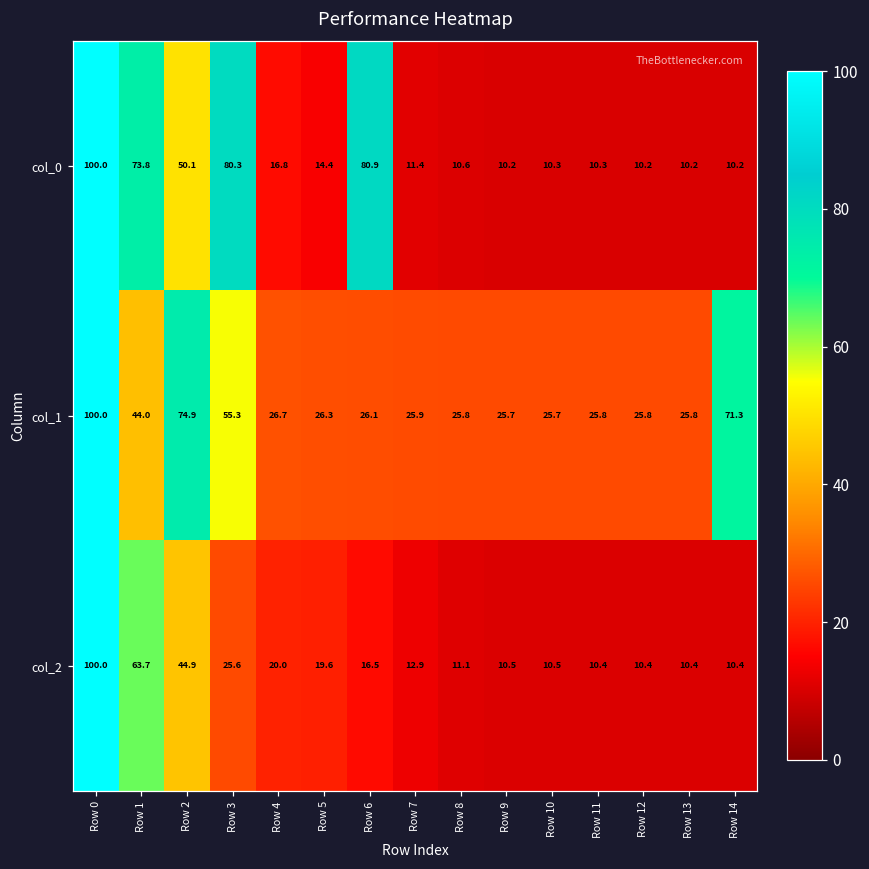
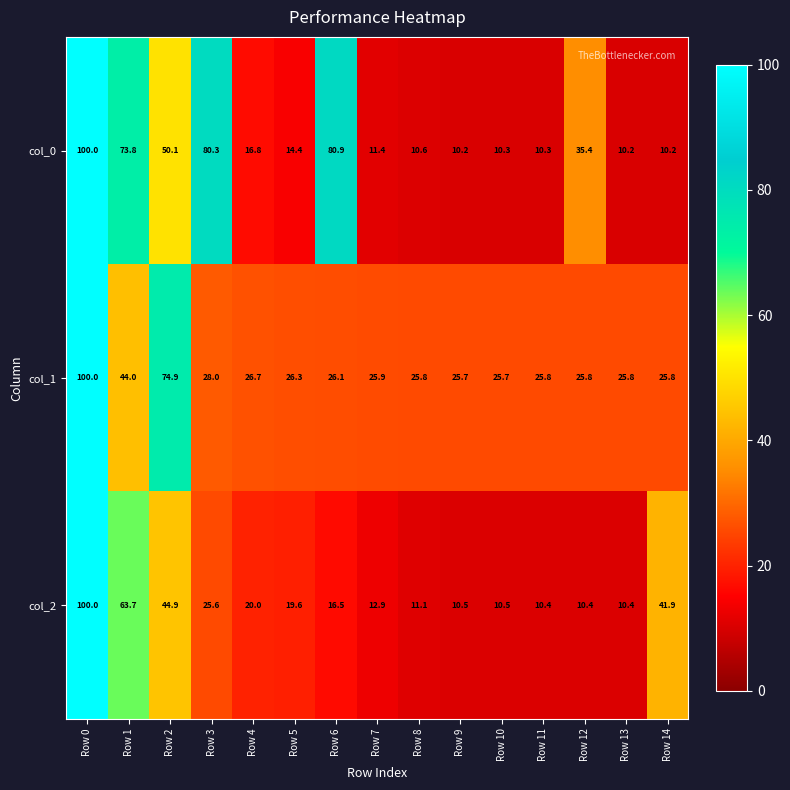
  {
    "col_0": {
      "Row 0": 100.0,
      "Row 1": 73.8,
      "Row 2": 50.1,
      "Row 3": 80.3,
      "Row 4": 16.8,
      "Row 5": 14.4,
      "Row 6": 80.9,
      "Row 7": 11.4,
      "Row 8": 10.6,
      "Row 9": 10.2,
      "Row 10": 10.3,
      "Row 11": 10.3,
-     "Row 12": 10.2,
+     "Row 12": 35.4,
      "Row 14": 10.2
    },
    "col_1": {
      "Row 0": 100.0,
      "Row 1": 44.0,
      "Row 2": 74.9,
-     "Row 3": 55.3,
+     "Row 3": 28.0,
      "Row 4": 26.7,
      "Row 5": 26.3,
      "Row 6": 26.1,
      "Row 7": 25.9,
      "Row 8": 25.8,
      "Row 9": 25.7,
      "Row 10": 25.7,
      "Row 11": 25.8,
      "Row 12": 25.8,
      "Row 13": 25.8,
-     "Row 14": 71.3
+     "Row 14": 25.8
    },
    "col_2": {
      "Row 0": 100.0,
      "Row 1": 63.7,
      "Row 2": 44.9,
      "Row 3": 25.6,
      "Row 4": 20.0,
      "Row 5": 19.6,
      "Row 6": 16.5,
      "Row 7": 12.9,
      "Row 8": 11.1,
      "Row 9": 10.5,
      "Row 10": 10.5,
      "Row 11": 10.4,
      "Row 12": 10.4,
      "Row 13": 10.4,
-     "Row 14": 10.4
+     "Row 14": 41.9
    }
  }
